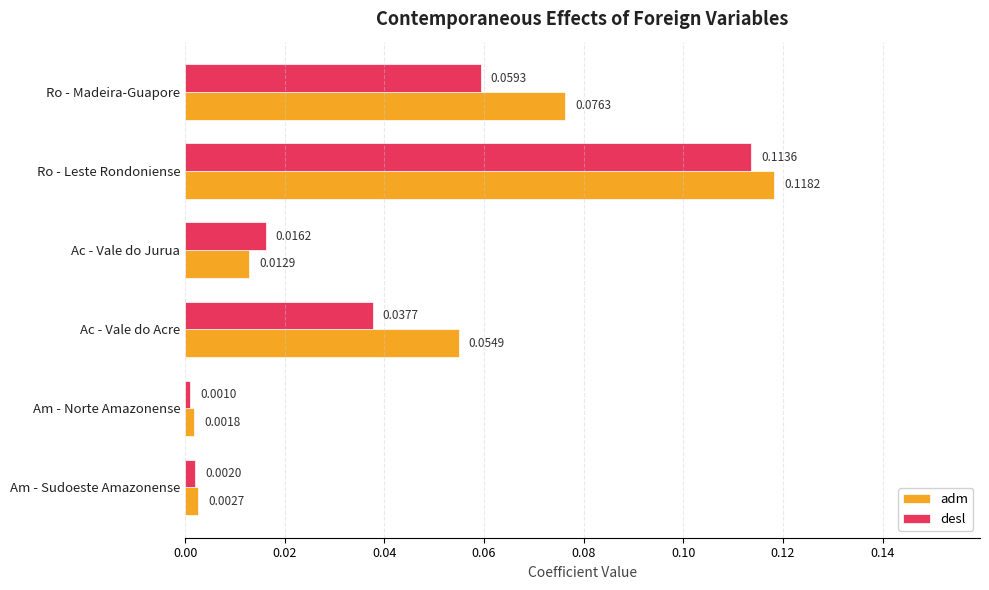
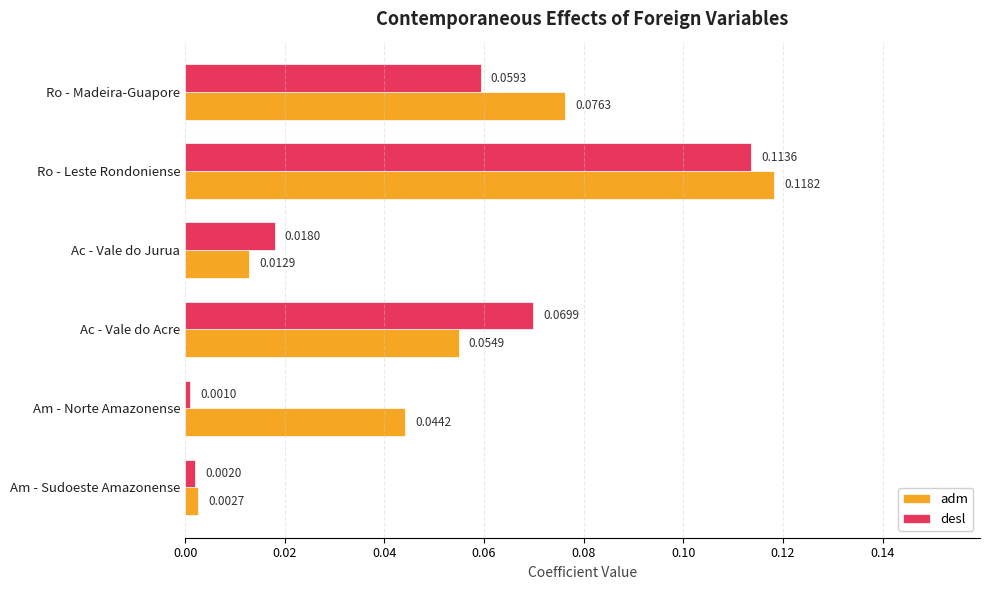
  {
    "adm": {
      "Ro - Madeira-Guapore": 0.0763,
      "Ro - Leste Rondoniense": 0.1182,
      "Ac - Vale do Jurua": 0.0129,
      "Ac - Vale do Acre": 0.0549,
-     "Am - Norte Amazonense": 0.0018,
+     "Am - Norte Amazonense": 0.0442,
      "Am - Sudoeste Amazonense": 0.0027
    },
    "desl": {
      "Ro - Madeira-Guapore": 0.0593,
      "Ro - Leste Rondoniense": 0.1136,
-     "Ac - Vale do Jurua": 0.0162,
-     "Ac - Vale do Acre": 0.0377,
+     "Ac - Vale do Jurua": 0.0180,
+     "Ac - Vale do Acre": 0.0699,
      "Am - Norte Amazonense": 0.0010,
      "Am - Sudoeste Amazonense": 0.0020
    }
  }
